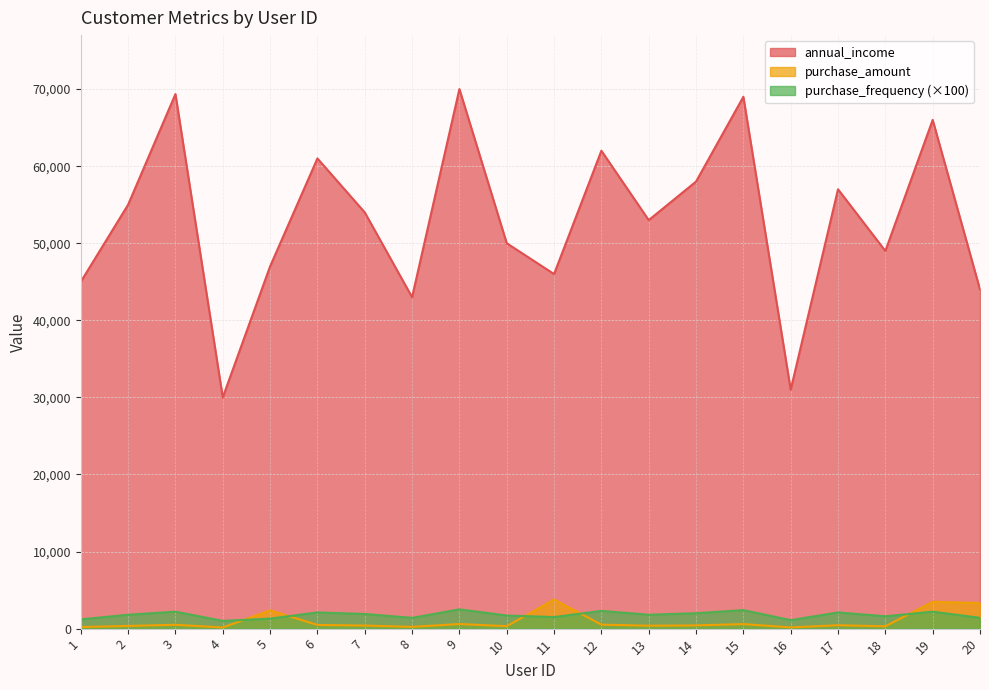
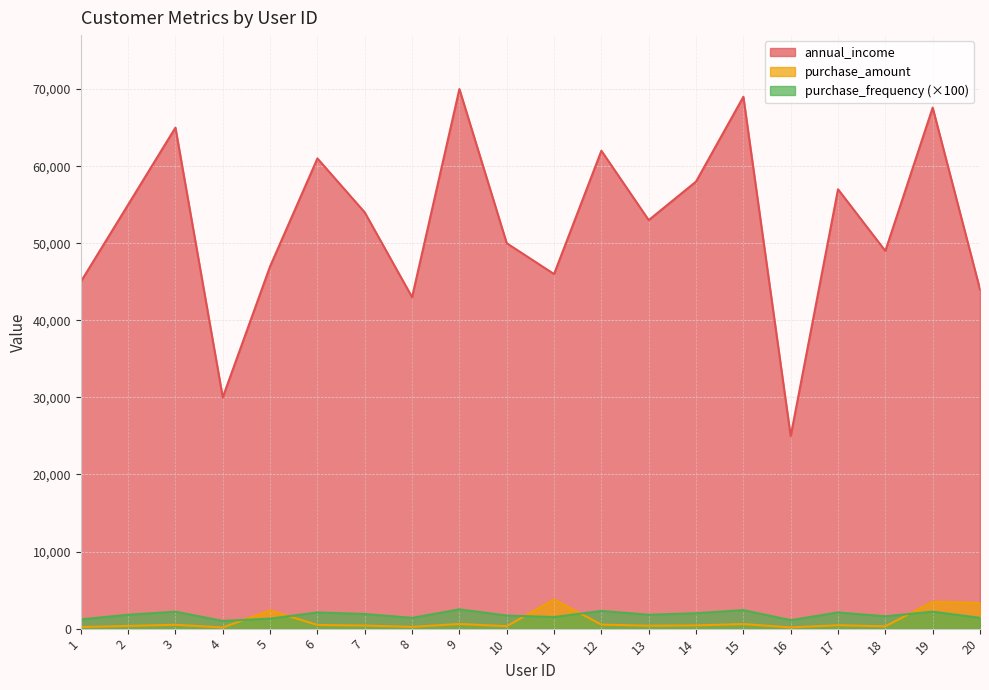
  {
    "annual_income": {
      "1": "45,000",
      "2": "55,000",
-     "3": "69,000",
+     "3": "65,000",
      "4": "30,000",
      "5": "47,000",
      "6": "61,000",
      "7": "54,000",
      "8": "43,000",
      "9": "70,000",
      "10": "50,000",
      "11": "46,000",
      "12": "62,000",
      "13": "53,000",
      "14": "58,000",
      "15": "69,000",
-     "16": "31,000",
+     "16": "25,000",
      "17": "57,000",
      "18": "49,000",
-     "19": "66,000",
+     "19": "68,000",
      "20": "44,000"
    },
    "purchase_amount": {
      "1": "0",
      "2": "0",
      "3": "1,000",
      "4": "0",
      "5": "2,000",
      "6": "0",
      "7": "0",
      "8": "0",
      "9": "1,000",
      "10": "0",
      "11": "4,000",
      "12": "1,000",
      "13": "0",
      "14": "0",
      "15": "1,000",
      "16": "0",
      "17": "0",
      "18": "0",
      "19": "3,000",
      "20": "3,000"
    },
    "purchase_frequency (×100)": {
      "1": "1,000",
      "2": "2,000",
      "3": "2,000",
      "4": "1,000",
      "5": "1,000",
      "6": "2,000",
      "7": "2,000",
      "8": "1,000",
      "9": "3,000",
      "10": "2,000",
      "11": "2,000",
      "12": "2,000",
      "13": "2,000",
      "14": "2,000",
      "15": "2,000",
      "16": "1,000",
      "17": "2,000",
      "18": "2,000",
      "19": "2,000",
      "20": "1,000"
    }
  }
